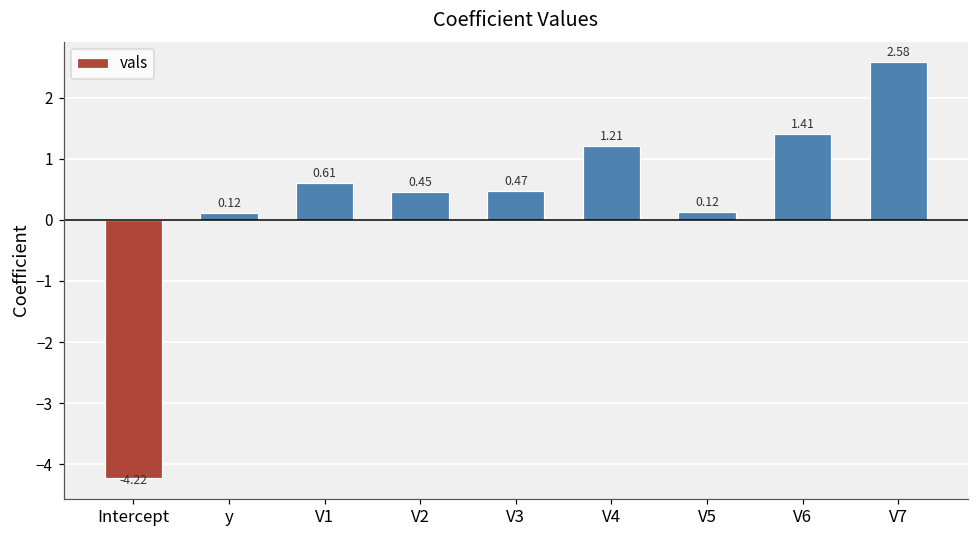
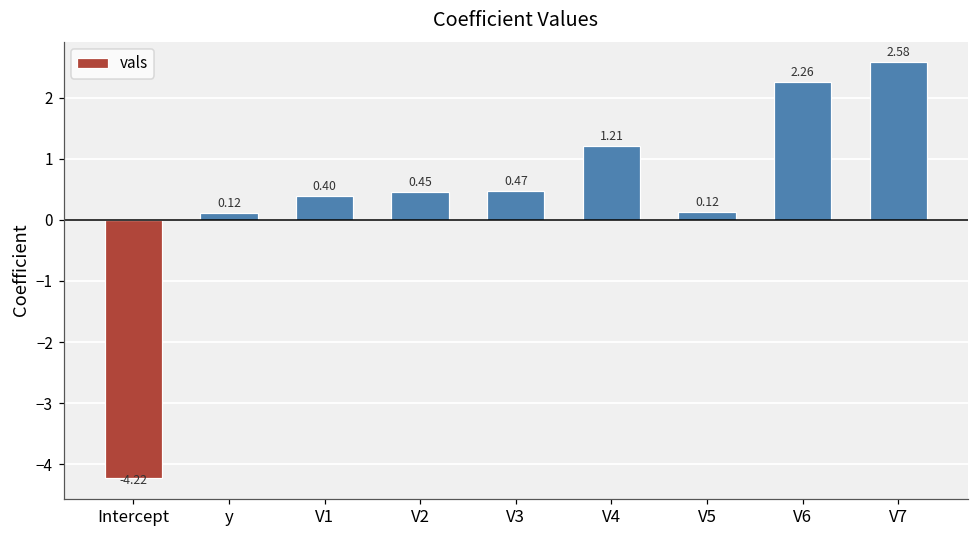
  {
    "Intercept": -4.22,
    "y": 0.12,
-   "V1": 0.61,
+   "V1": 0.40,
    "V2": 0.45,
    "V3": 0.47,
    "V4": 1.21,
    "V5": 0.12,
-   "V6": 1.41,
+   "V6": 2.26,
    "V7": 2.58
  }
